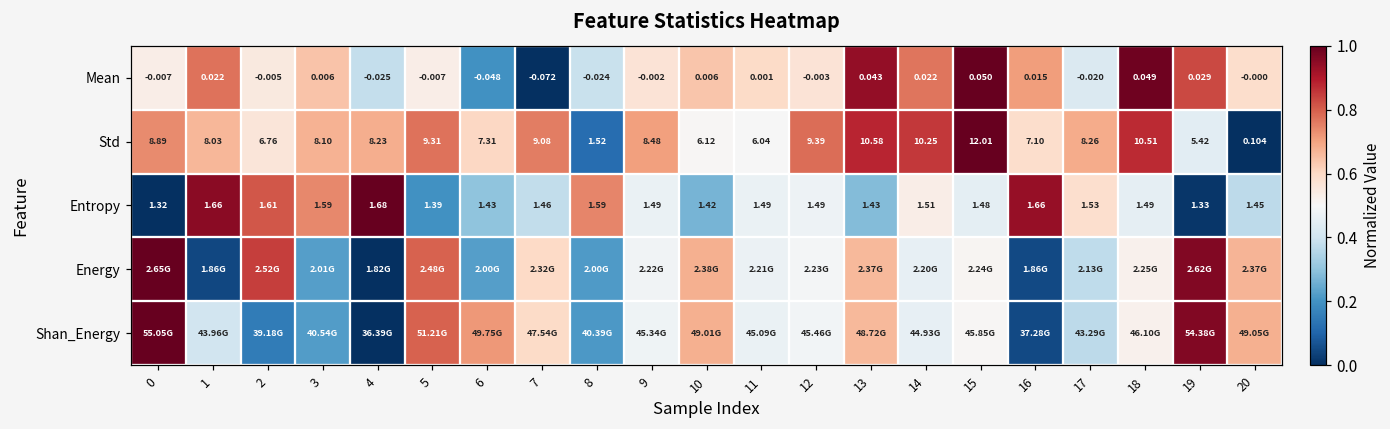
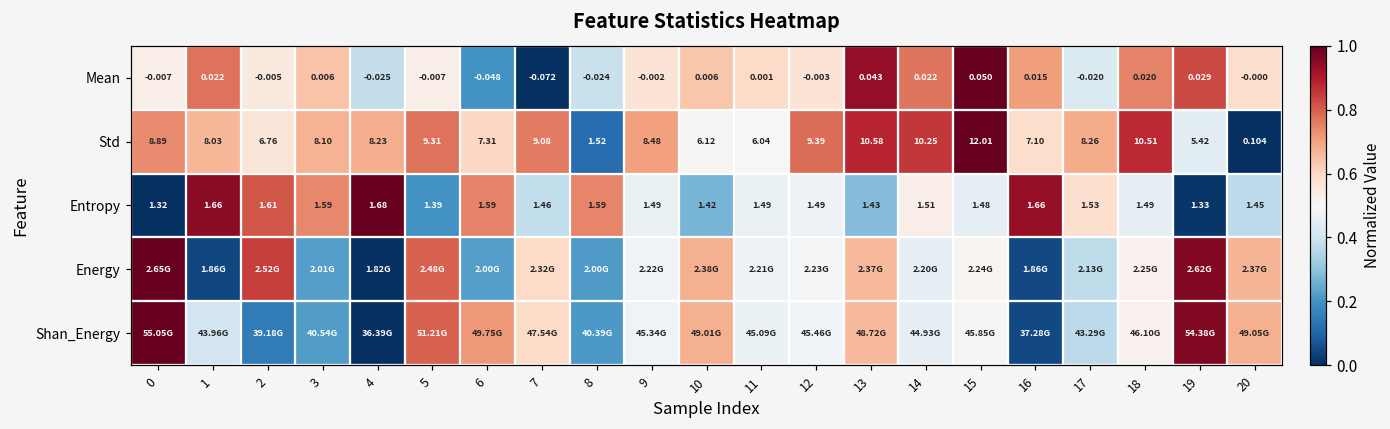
  {
    "Mean": {
      "0": "-0.007",
      "1": "0.022",
      "2": "-0.005",
      "3": "0.006",
      "4": "-0.025",
      "5": "-0.007",
      "6": "-0.048",
      "7": "-0.072",
      "8": "-0.024",
      "9": "-0.002",
      "10": "0.006",
      "11": "0.001",
      "12": "-0.003",
      "13": "0.043",
      "14": "0.022",
      "15": "0.050",
      "16": "0.015",
      "17": "-0.020",
-     "18": "0.049",
+     "18": "0.020",
      "19": "0.029",
      "20": "-0.000"
    },
    "Std": {
      "0": "8.89",
      "1": "8.03",
      "2": "6.76",
      "3": "8.10",
      "4": "8.23",
      "5": "9.31",
      "6": "7.31",
      "7": "9.08",
      "8": "1.52",
      "9": "8.48",
      "10": "6.12",
      "11": "6.04",
      "12": "9.39",
      "13": "10.58",
      "14": "10.25",
      "15": "12.01",
      "16": "7.10",
      "17": "8.26",
      "18": "10.51",
      "19": "5.42",
      "20": "0.104"
    },
    "Entropy": {
      "0": "1.32",
      "1": "1.66",
      "2": "1.61",
      "3": "1.59",
      "4": "1.68",
      "5": "1.39",
-     "6": "1.43",
+     "6": "1.59",
      "7": "1.46",
      "8": "1.59",
      "9": "1.49",
      "10": "1.42",
      "11": "1.49",
      "12": "1.49",
      "13": "1.43",
      "14": "1.51",
      "15": "1.48",
      "16": "1.66",
      "17": "1.53",
      "18": "1.49",
      "19": "1.33",
      "20": "1.45"
    },
    "Energy": {
      "0": "2.65G",
      "1": "1.86G",
      "2": "2.52G",
      "3": "2.01G",
      "4": "1.82G",
      "5": "2.48G",
      "6": "2.00G",
      "7": "2.32G",
      "8": "2.00G",
      "9": "2.22G",
      "10": "2.38G",
      "11": "2.21G",
      "12": "2.23G",
      "13": "2.37G",
      "14": "2.20G",
      "15": "2.24G",
      "16": "1.86G",
      "17": "2.13G",
      "18": "2.25G",
      "19": "2.62G",
      "20": "2.37G"
    },
    "Shan_Energy": {
      "0": "55.05G",
      "1": "43.96G",
      "2": "39.18G",
      "3": "40.54G",
      "4": "36.39G",
      "5": "51.21G",
      "6": "49.75G",
      "7": "47.54G",
      "8": "40.39G",
      "9": "45.34G",
      "10": "49.01G",
      "11": "45.09G",
      "12": "45.46G",
      "13": "48.72G",
      "14": "44.93G",
      "15": "45.85G",
      "16": "37.28G",
      "17": "43.29G",
      "18": "46.10G",
      "19": "54.38G",
      "20": "49.05G"
    }
  }
